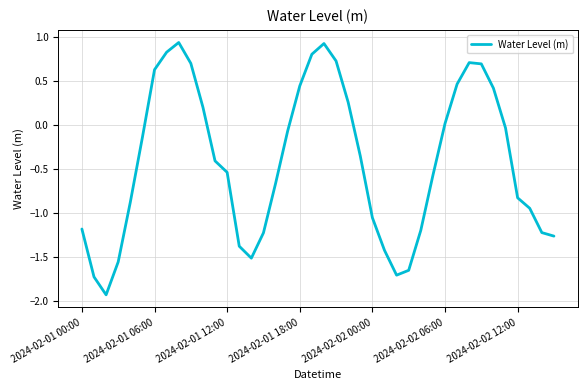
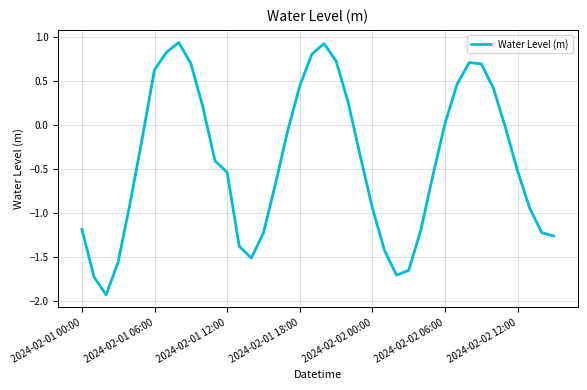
  {
    "2024-02-01 00:00": -1.2,
    "2024-02-01 06:00": 0.6,
    "2024-02-01 12:00": -0.5,
    "2024-02-01 18:00": 0.4,
-   "2024-02-02 00:00": -1.1,
+   "2024-02-02 00:00": -0.9,
    "2024-02-02 06:00": 0.0,
-   "2024-02-02 12:00": -0.8
+   "2024-02-02 12:00": -0.5
  }
